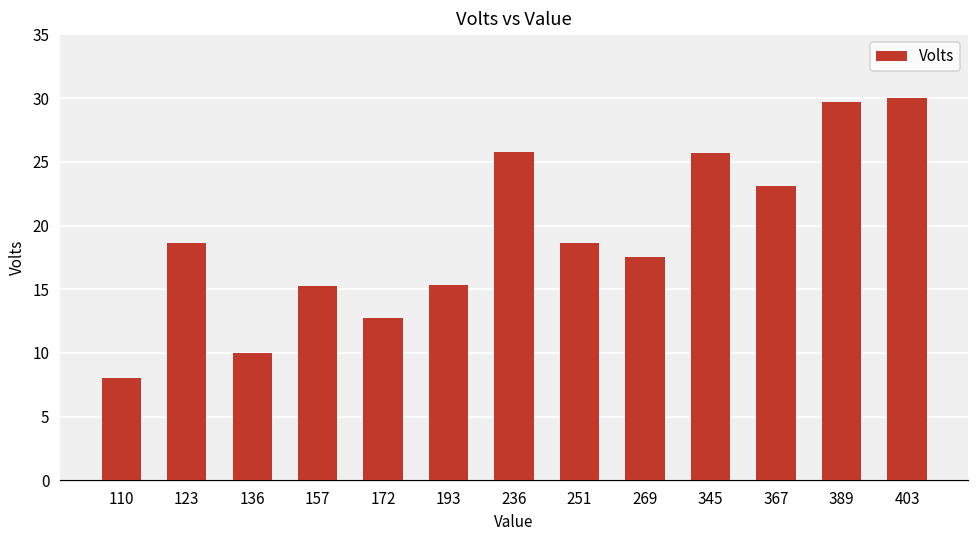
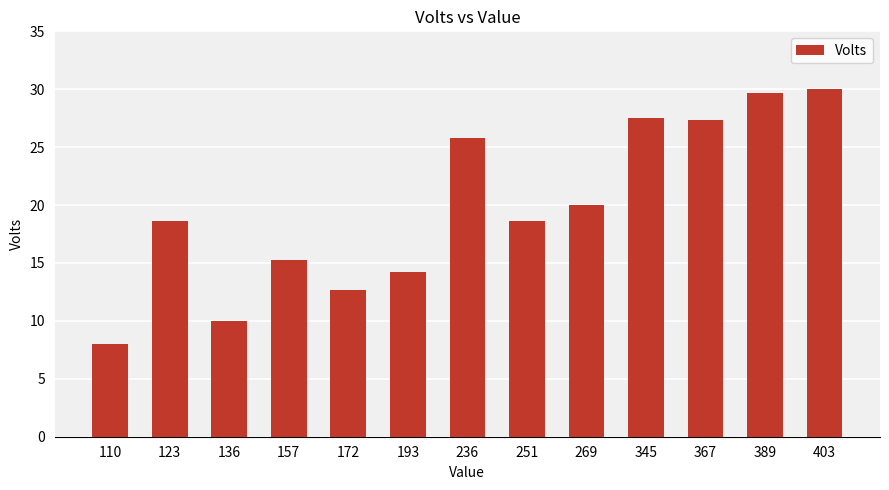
  {
    "110": 8.0,
    "123": 18.7,
    "136": 10.0,
    "157": 15.3,
    "172": 12.7,
-   "193": 15.4,
+   "193": 14.3,
    "236": 25.8,
    "251": 18.6,
-   "269": 17.5,
-   "345": 25.7,
-   "367": 23.1,
+   "269": 20.0,
+   "345": 27.5,
+   "367": 27.3,
    "389": 29.7,
    "403": 30.0
  }
